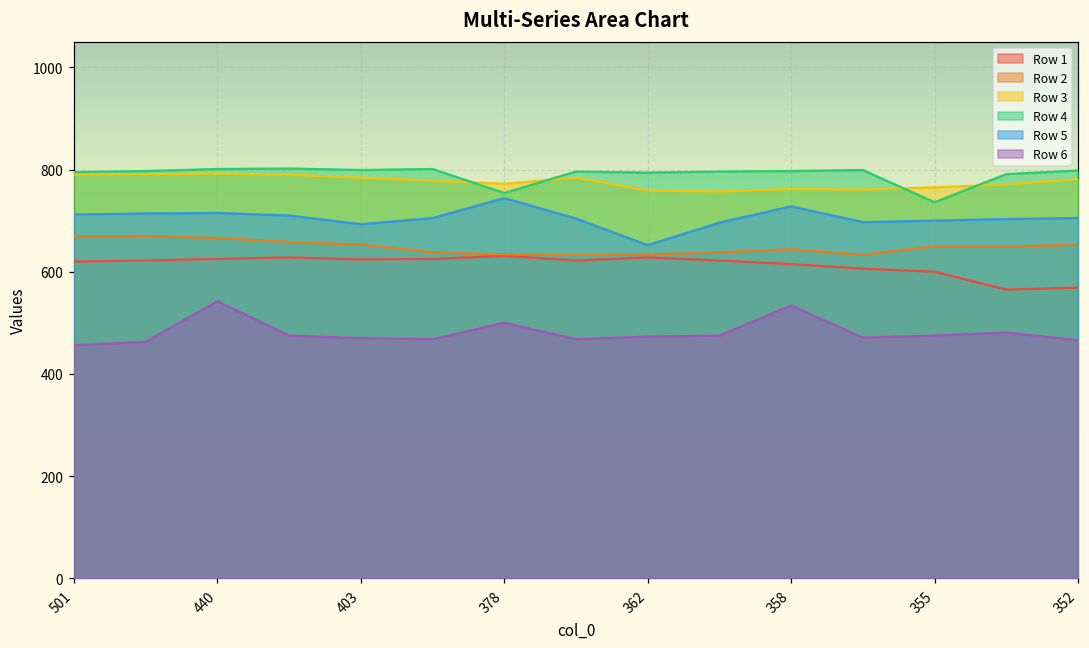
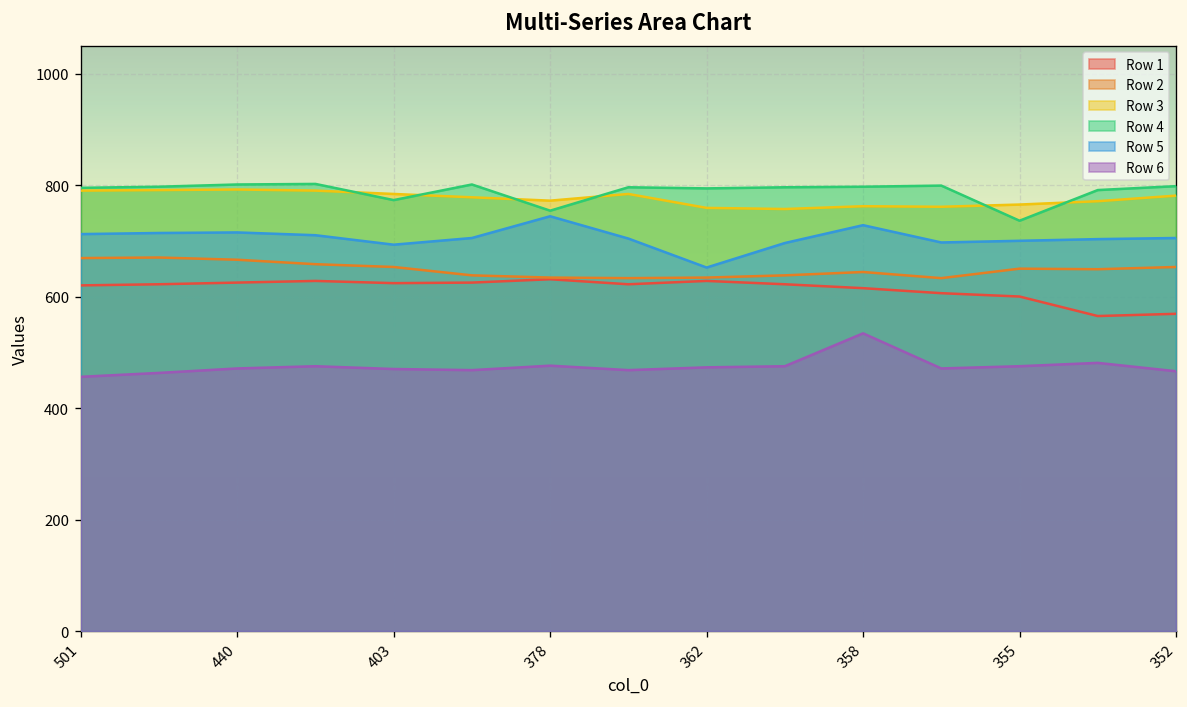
  {
    "Row 4": {
      "440": 800,
-     "403": 800,
+     "403": 770,
      "378": 750,
      "362": 790,
      "358": 800,
      "355": 740,
      "352": 800
    },
    "Row 5": {
      "501": 710,
      "440": 720,
      "403": 690,
      "378": 740,
      "362": 650,
      "358": 730,
      "355": 700,
      "352": 710
    },
    "Row 6": {
      "501": 460,
-     "440": 540,
+     "440": 470,
      "403": 470,
-     "378": 500,
+     "378": 480,
      "362": 470,
      "358": 530,
      "355": 480,
      "352": 470
    }
  }
